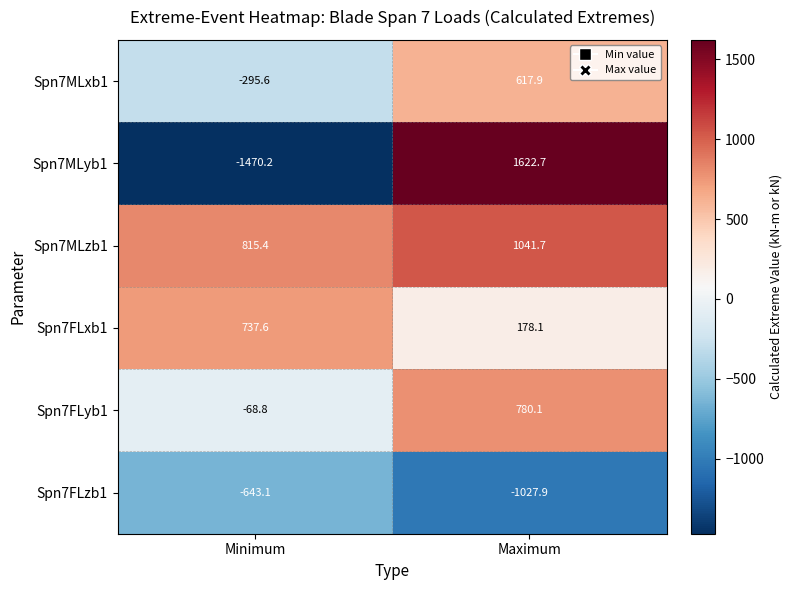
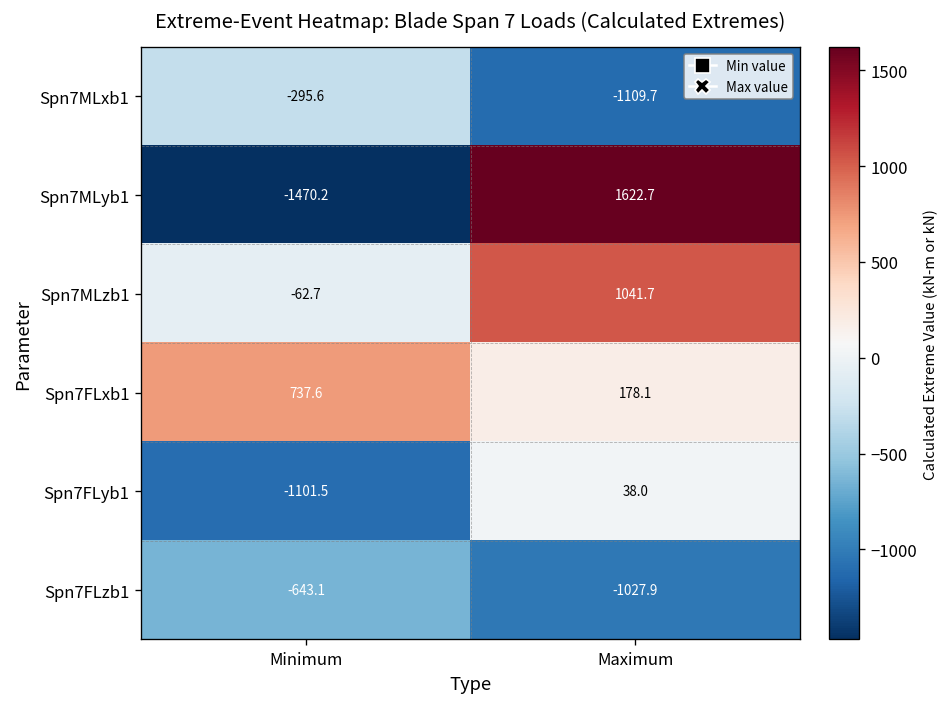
  {
    "Spn7MLxb1": {
      "Minimum": -295.6,
-     "Maximum": 617.9
+     "Maximum": -1109.7
    },
    "Spn7MLyb1": {
      "Minimum": -1470.2,
      "Maximum": 1622.7
    },
    "Spn7MLzb1": {
-     "Minimum": 815.4,
+     "Minimum": -62.7,
      "Maximum": 1041.7
    },
    "Spn7FLxb1": {
      "Minimum": 737.6,
      "Maximum": 178.1
    },
    "Spn7FLyb1": {
-     "Minimum": -68.8,
-     "Maximum": 780.1
+     "Minimum": -1101.5,
+     "Maximum": 38.0
    },
    "Spn7FLzb1": {
      "Minimum": -643.1,
      "Maximum": -1027.9
    }
  }
